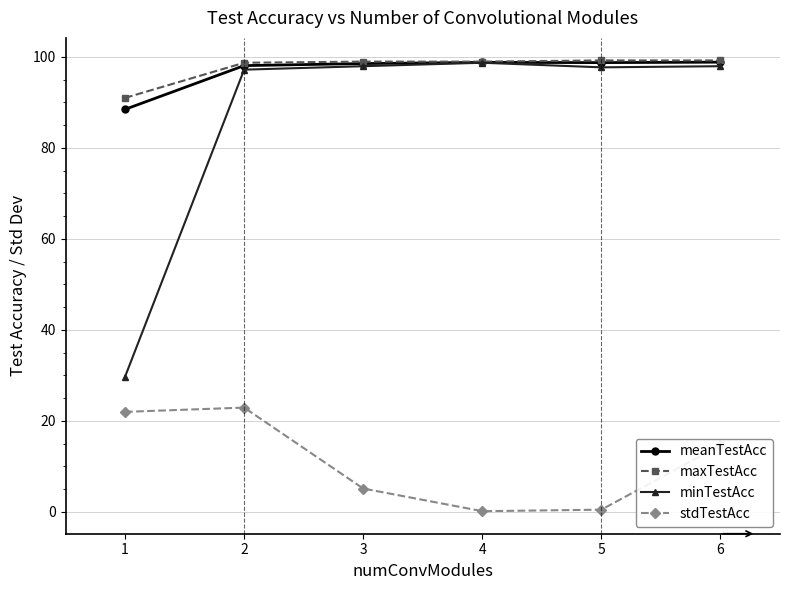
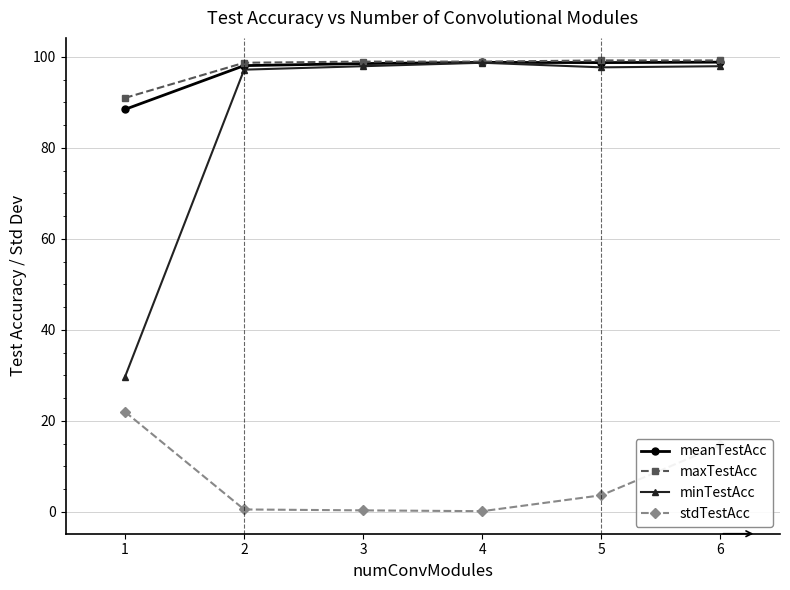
  {
    "maxTestAcc": {
      "1": 91,
      "2": 99
    },
    "stdTestAcc": {
      "1": 22,
-     "2": 23,
-     "3": 5,
+     "2": 1,
+     "3": 0,
      "4": 0,
-     "5": 0
+     "5": 4
    }
  }
